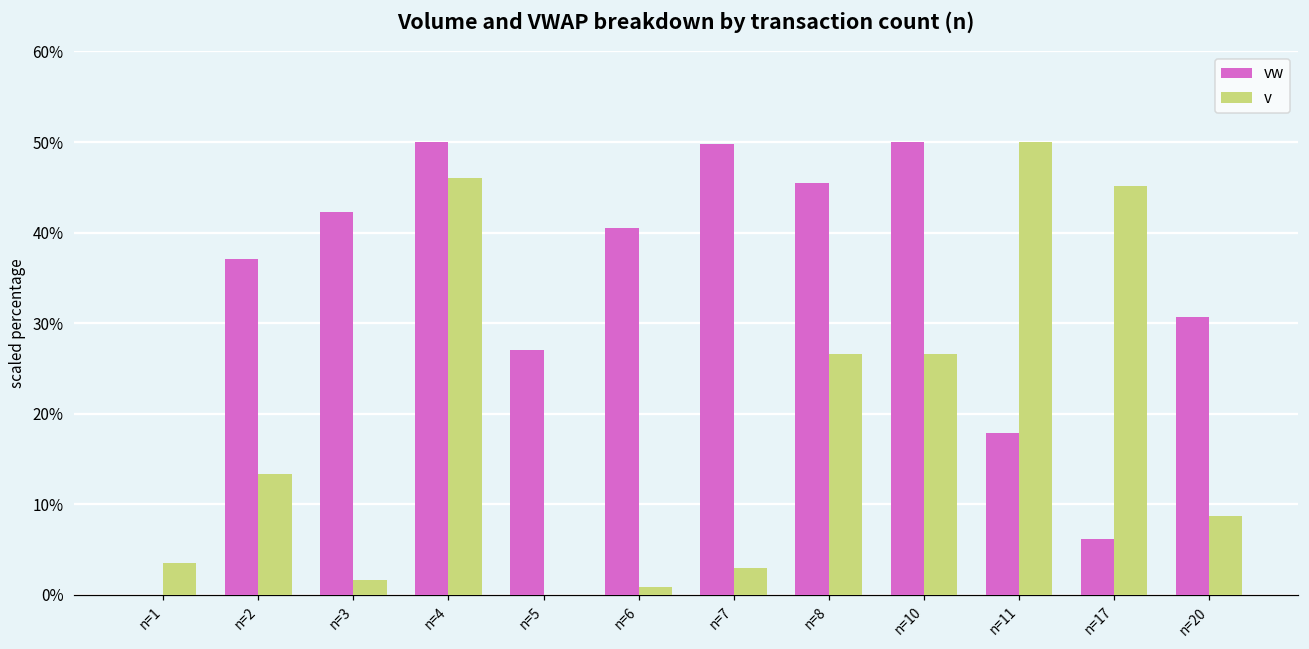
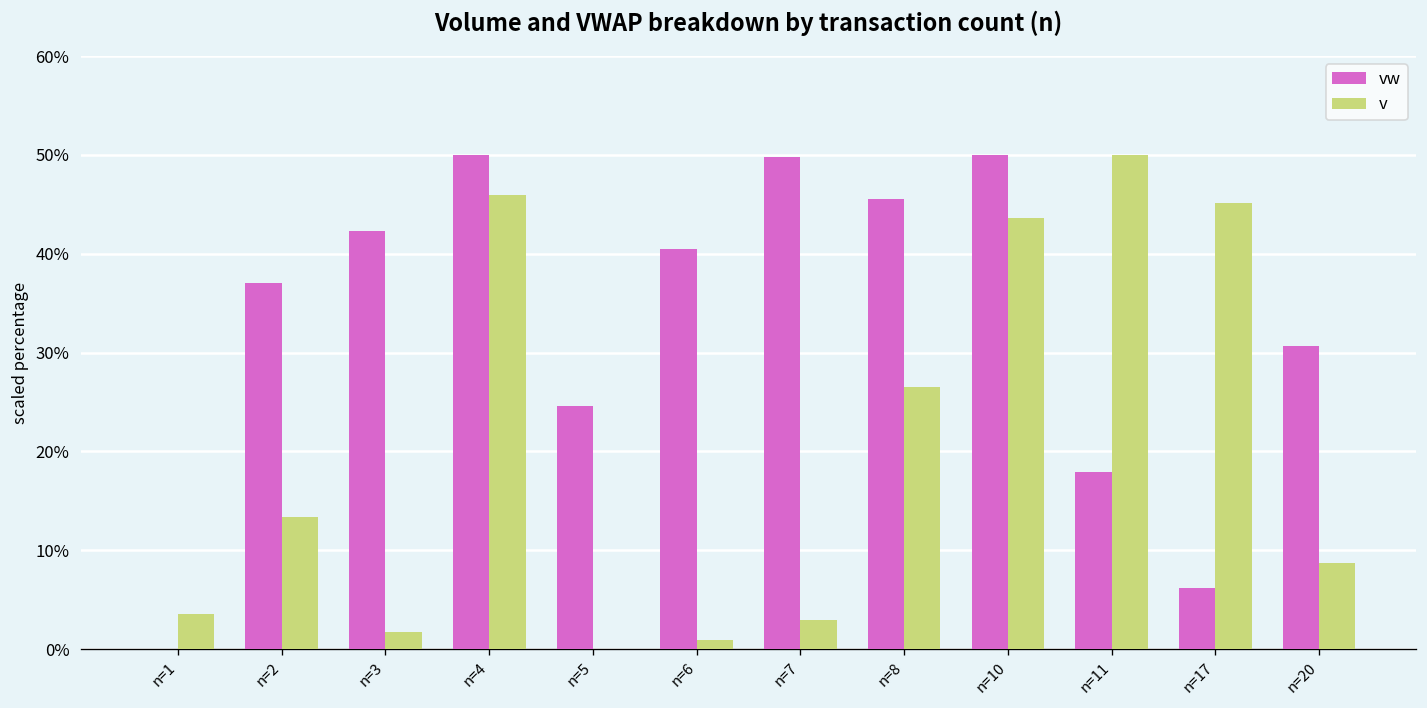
  {
    "vw": {
      "n=1": "0%",
      "n=2": "37%",
      "n=3": "42%",
      "n=4": "50%",
-     "n=5": "27%",
+     "n=5": "25%",
      "n=6": "40%",
      "n=7": "50%",
      "n=8": "46%",
      "n=10": "50%",
      "n=11": "18%",
      "n=17": "6%",
      "n=20": "31%"
    },
    "v": {
      "n=1": "4%",
      "n=2": "13%",
      "n=3": "2%",
      "n=4": "46%",
      "n=5": "0%",
      "n=6": "1%",
      "n=7": "3%",
      "n=8": "27%",
-     "n=10": "27%",
+     "n=10": "44%",
      "n=11": "50%",
      "n=17": "45%",
      "n=20": "9%"
    }
  }
